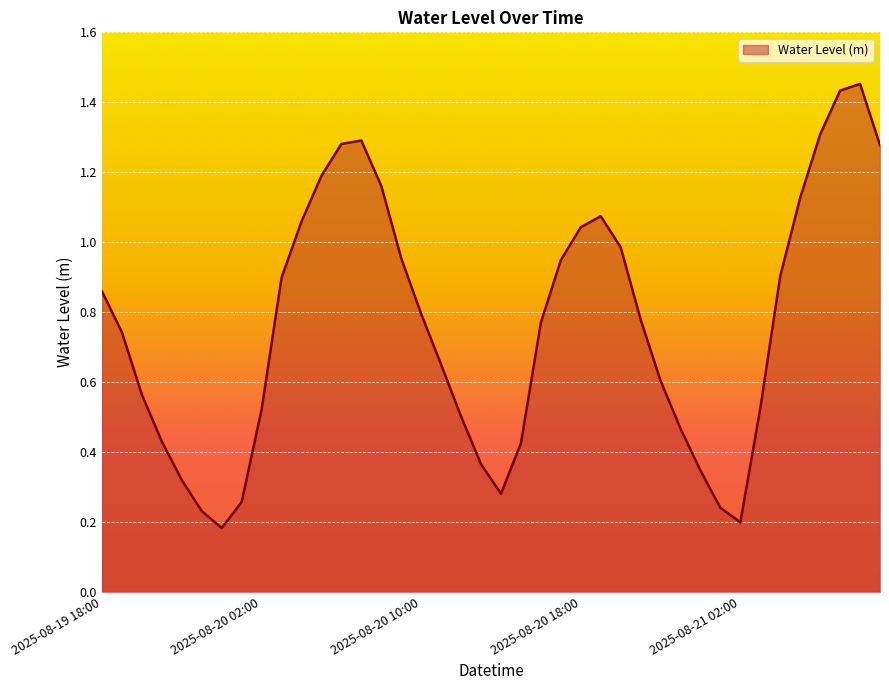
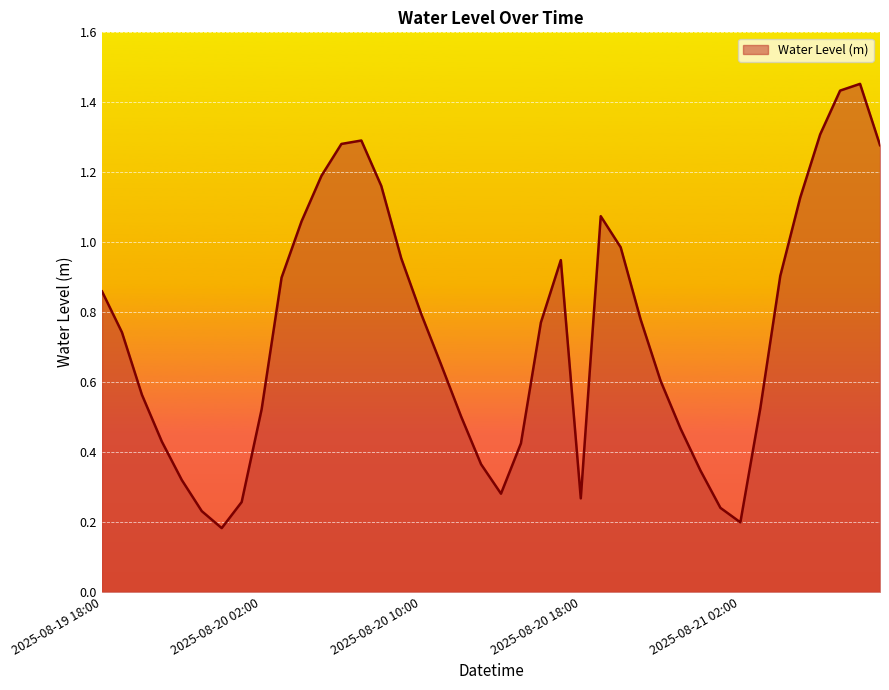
  {
    "2025-08-19 18:00": 0.86,
    "2025-08-20 02:00": 0.52,
    "2025-08-20 10:00": 0.79,
-   "2025-08-20 18:00": 1.04,
+   "2025-08-20 18:00": 0.27,
    "2025-08-21 02:00": 0.20
  }
